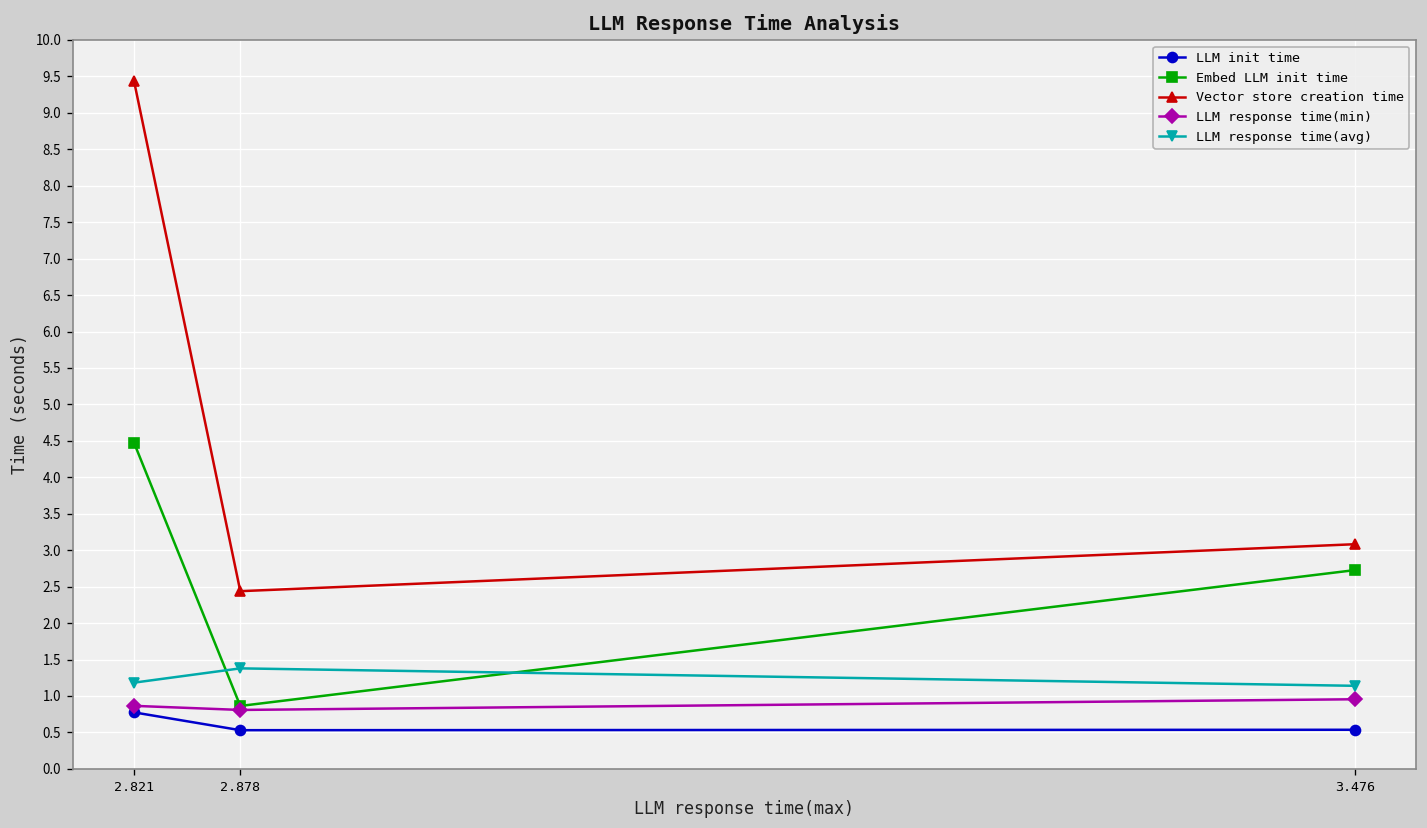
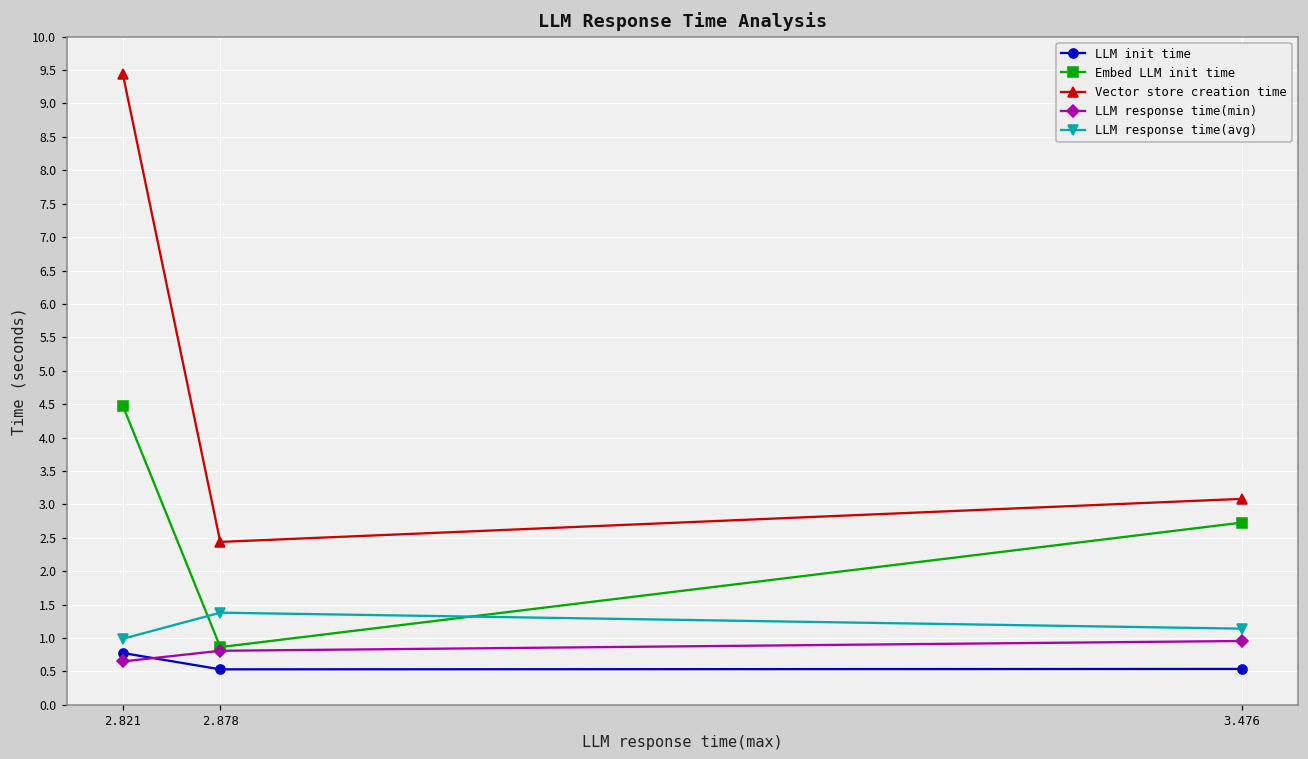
  {
    "LLM init time": {
      "2.821": 0.8,
      "2.878": 0.5,
      "3.476": 0.5
    },
    "Embed LLM init time": {
      "2.821": 4.5,
      "2.878": 0.9,
      "3.476": 2.7
    },
    "Vector store creation time": {
      "2.821": 9.4,
      "2.878": 2.4,
      "3.476": 3.1
    },
    "LLM response time(min)": {
-     "2.821": 0.9,
+     "2.821": 0.6,
      "2.878": 0.8,
      "3.476": 1.0
    },
    "LLM response time(avg)": {
-     "2.821": 1.2,
+     "2.821": 1.0,
      "2.878": 1.4,
      "3.476": 1.1
    }
  }
